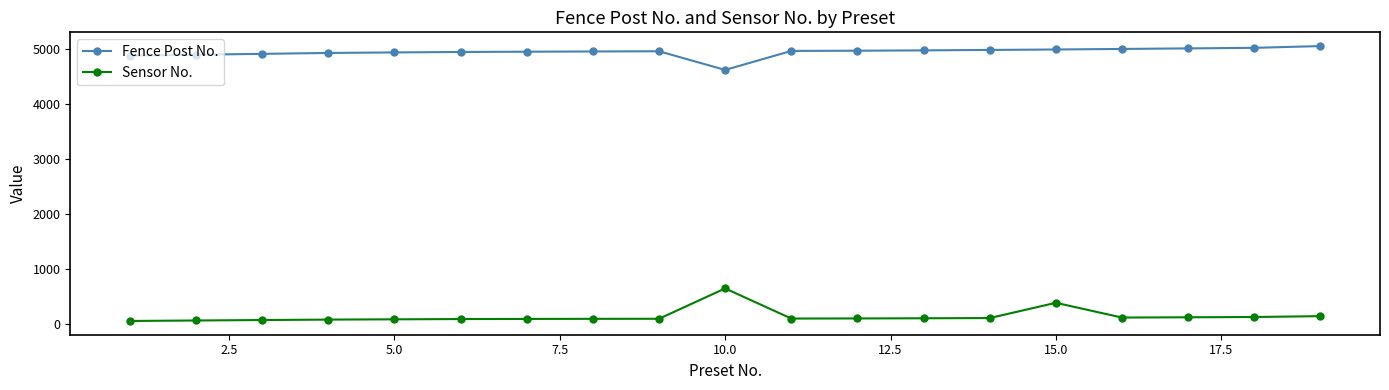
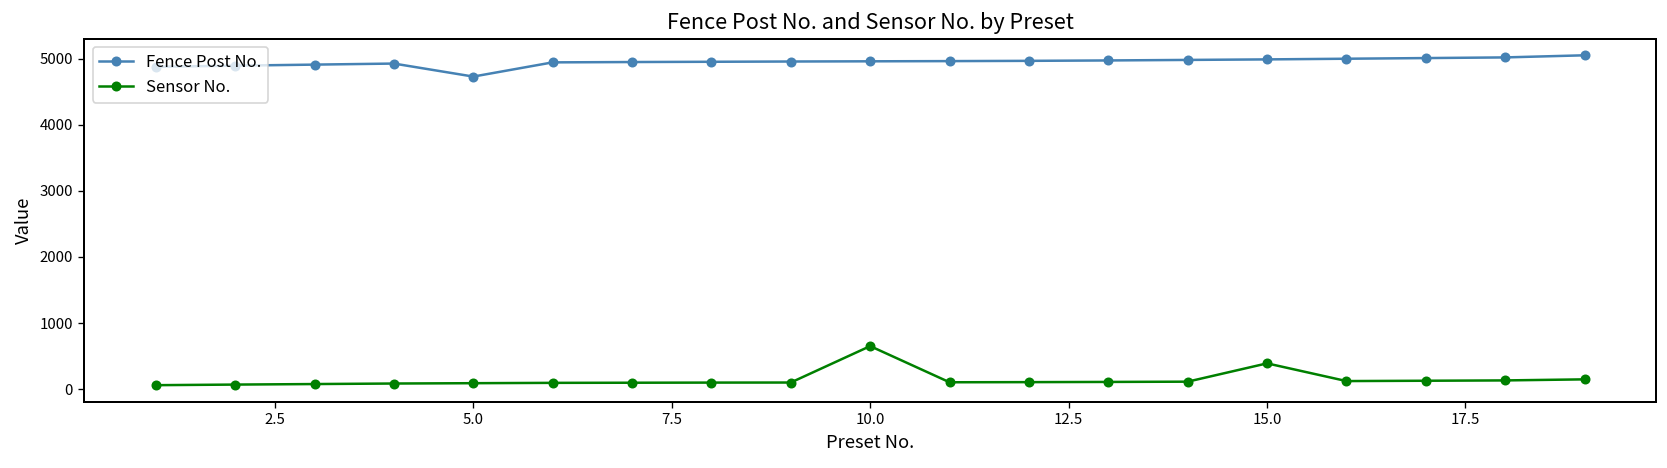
  {
    "Fence Post No.": {
-     "5.0": 4900,
-     "10.0": 4600,
+     "5.0": 4700,
+     "10.0": 5000,
      "15.0": 5000
    },
    "Sensor No.": {
      "5.0": 100,
      "10.0": 700,
      "15.0": 400
    }
  }
